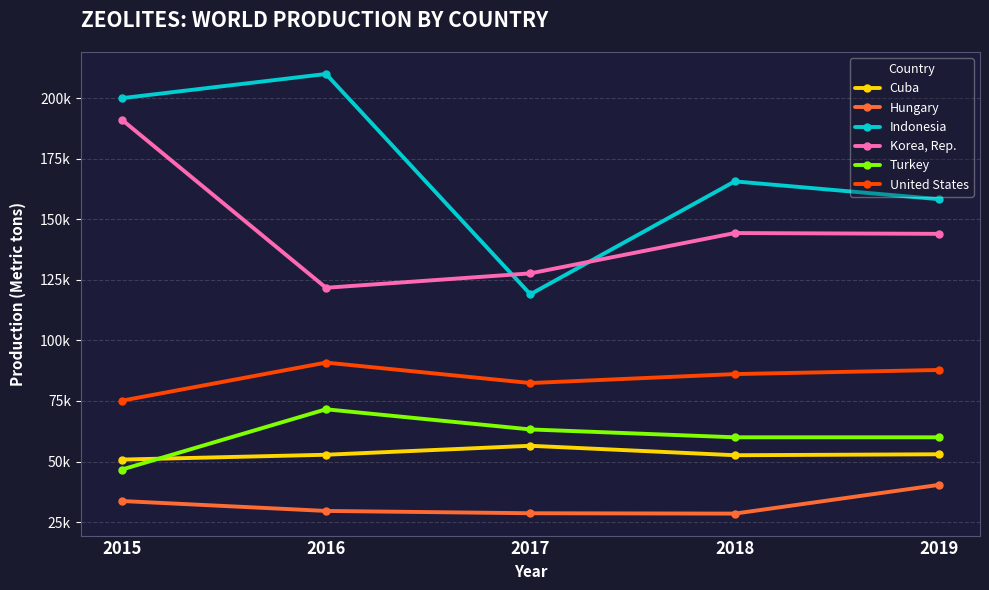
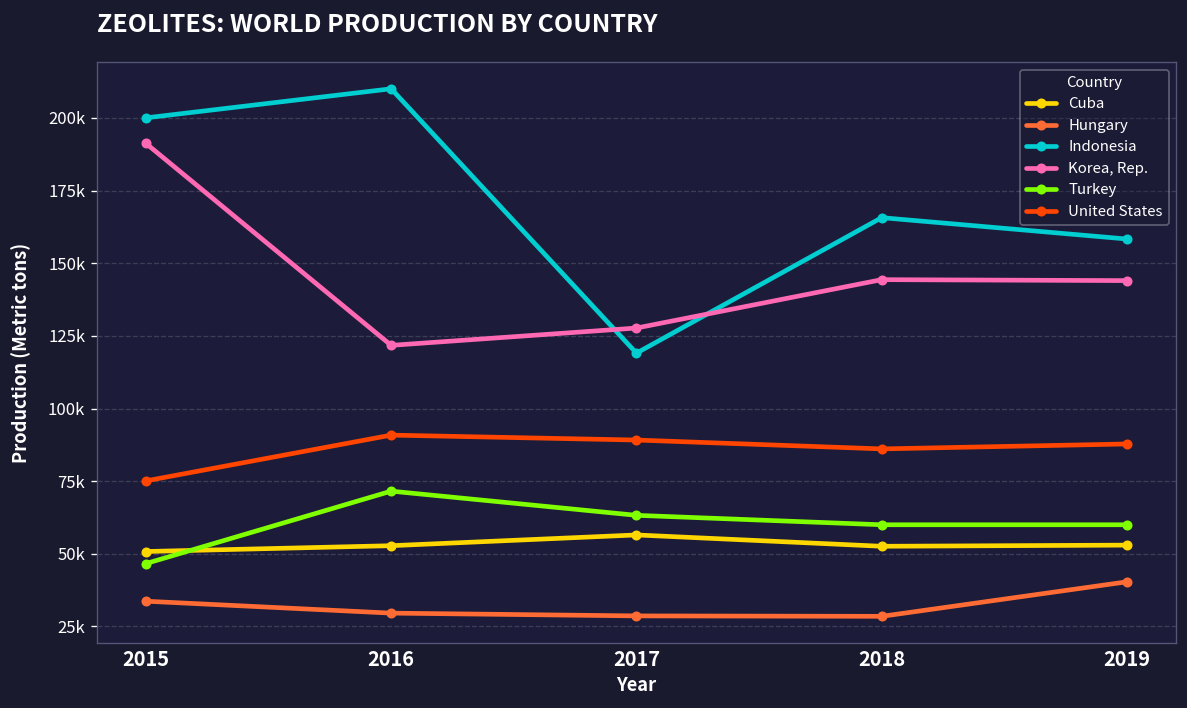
  {
    "Cuba": {
      "2015": 51000,
      "2016": 53000,
      "2017": 57000,
      "2018": 53000,
      "2019": 53000
    },
    "Hungary": {
      "2015": 34000,
      "2016": 30000,
      "2017": 29000,
      "2018": 29000,
      "2019": 40000
    },
    "Indonesia": {
      "2015": 200000,
      "2016": 210000,
      "2017": 119000,
      "2018": 166000,
      "2019": 158000
    },
    "Korea, Rep.": {
      "2015": 191000,
      "2016": 122000,
      "2017": 128000,
      "2018": 144000,
      "2019": 144000
    },
    "Turkey": {
      "2015": 47000,
      "2016": 72000,
      "2017": 63000,
      "2018": 60000,
      "2019": 60000
    },
    "United States": {
      "2015": 75000,
      "2016": 91000,
-     "2017": 82000,
+     "2017": 89000,
      "2018": 86000,
      "2019": 88000
    }
  }
